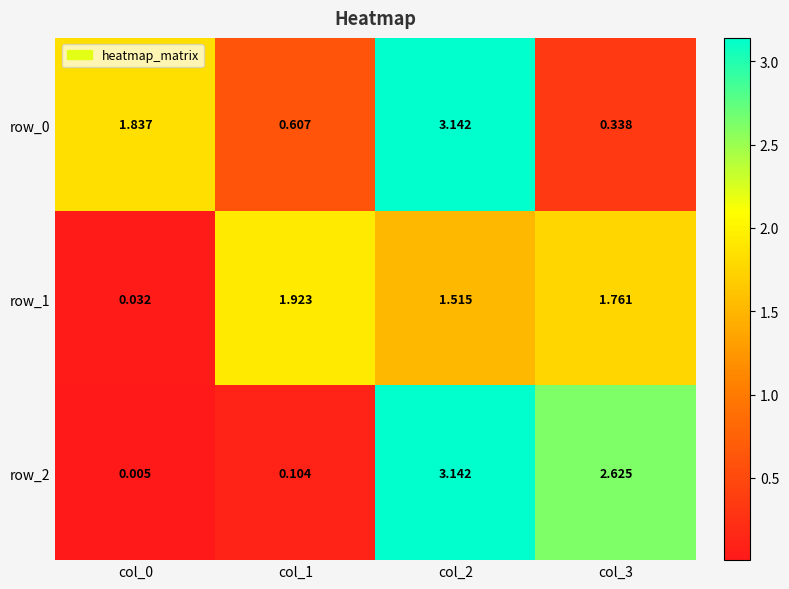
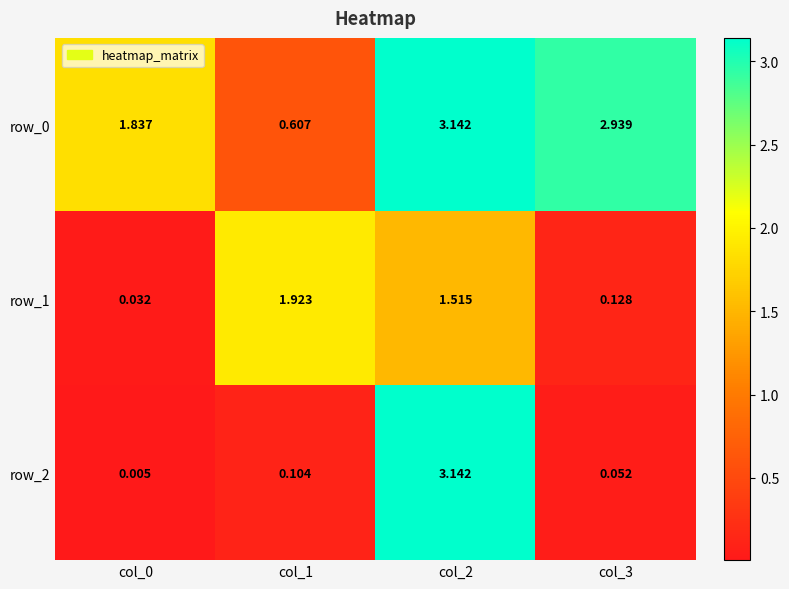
  {
    "row_0": {
      "col_0": 1.837,
      "col_1": 0.607,
      "col_2": 3.142,
-     "col_3": 0.338
+     "col_3": 2.939
    },
    "row_1": {
      "col_0": 0.032,
      "col_1": 1.923,
      "col_2": 1.515,
-     "col_3": 1.761
+     "col_3": 0.128
    },
    "row_2": {
      "col_0": 0.005,
      "col_1": 0.104,
      "col_2": 3.142,
-     "col_3": 2.625
+     "col_3": 0.052
    }
  }
